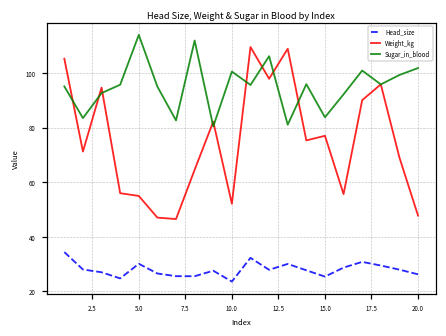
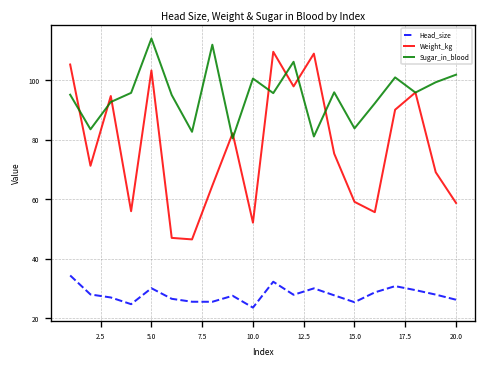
  {
    "Head_size": {
      "5.0": 30,
      "10.0": 24,
      "15.0": 25,
      "20.0": 26
    },
    "Weight_kg": {
-     "5.0": 55,
+     "5.0": 103,
      "10.0": 52,
-     "15.0": 77,
-     "20.0": 48
+     "15.0": 59,
+     "20.0": 59
    },
    "Sugar_in_blood": {
      "5.0": 114,
      "10.0": 101,
      "15.0": 84,
      "20.0": 102
    }
  }
